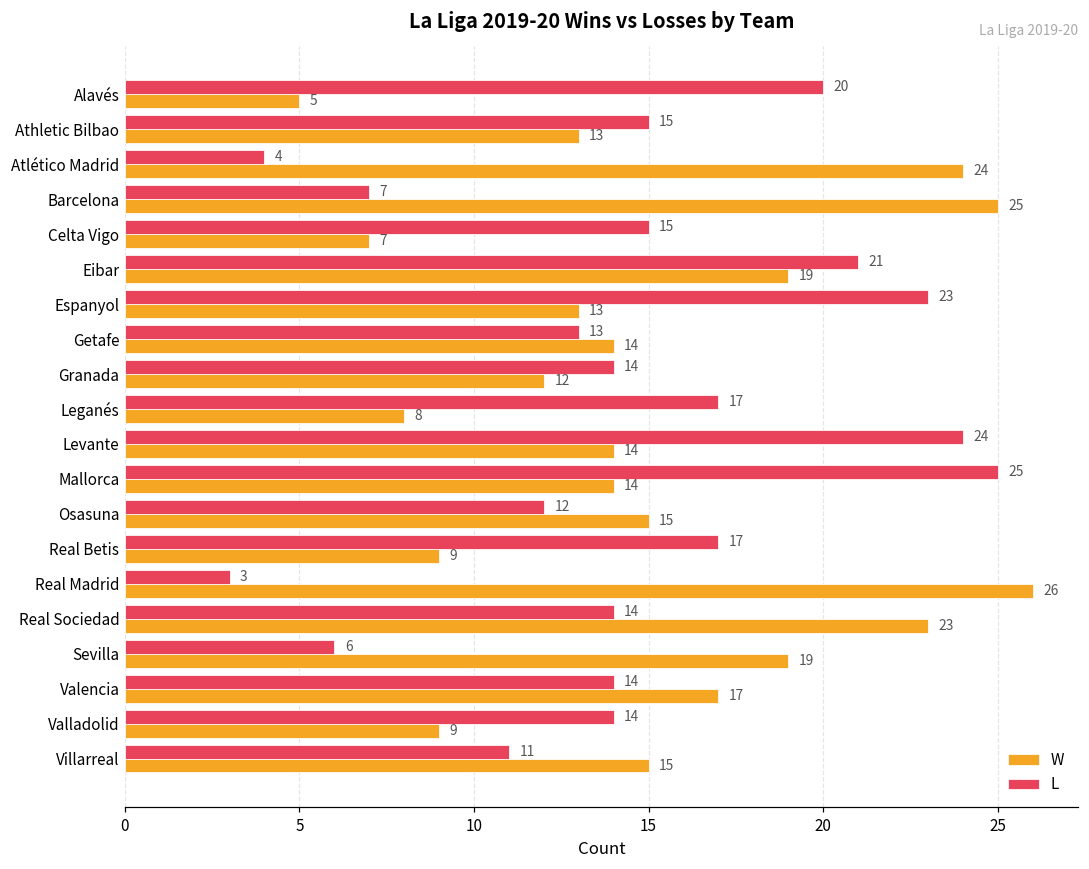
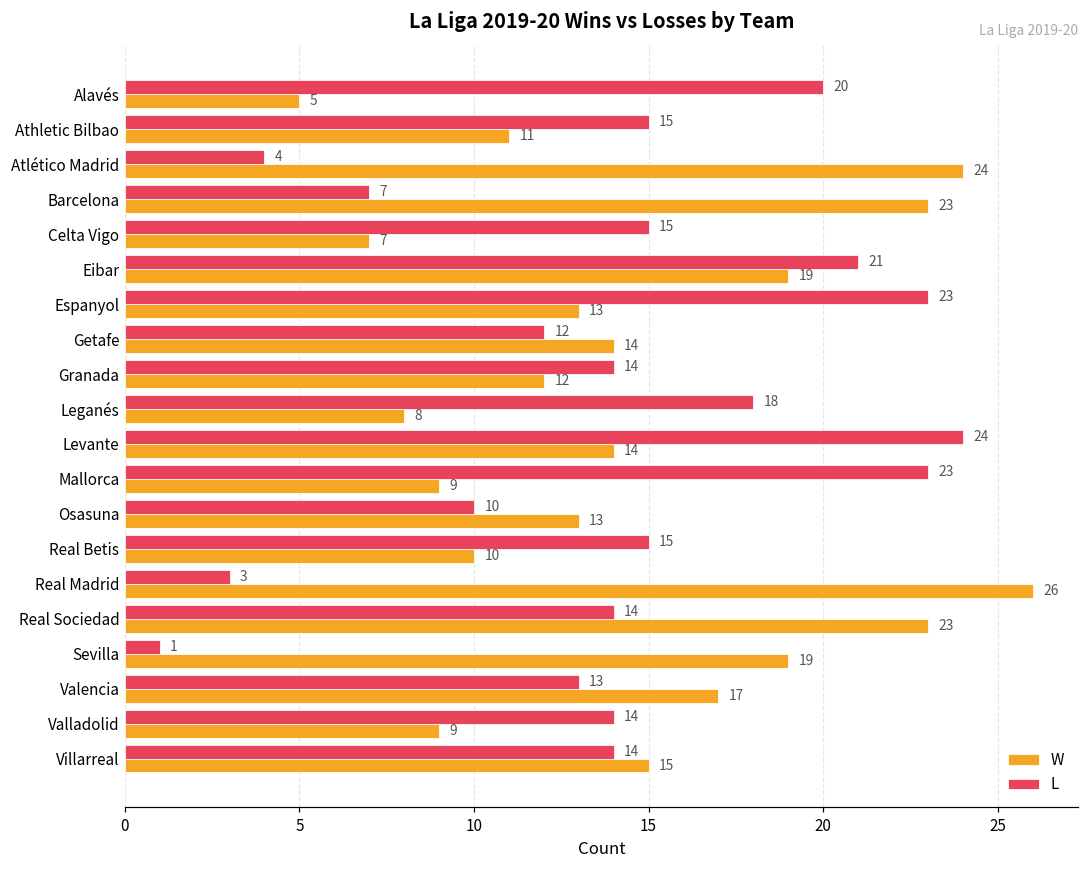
  {
    "W": {
      "Alavés": 5,
-     "Athletic Bilbao": 13,
+     "Athletic Bilbao": 11,
      "Atlético Madrid": 24,
-     "Barcelona": 25,
+     "Barcelona": 23,
      "Celta Vigo": 7,
      "Eibar": 19,
      "Espanyol": 13,
      "Getafe": 14,
      "Granada": 12,
      "Leganés": 8,
      "Levante": 14,
-     "Mallorca": 14,
-     "Osasuna": 15,
-     "Real Betis": 9,
+     "Mallorca": 9,
+     "Osasuna": 13,
+     "Real Betis": 10,
      "Real Madrid": 26,
      "Real Sociedad": 23,
      "Sevilla": 19,
      "Valencia": 17,
      "Valladolid": 9,
      "Villarreal": 15
    },
    "L": {
      "Alavés": 20,
      "Athletic Bilbao": 15,
      "Atlético Madrid": 4,
      "Barcelona": 7,
      "Celta Vigo": 15,
      "Eibar": 21,
      "Espanyol": 23,
-     "Getafe": 13,
+     "Getafe": 12,
      "Granada": 14,
-     "Leganés": 17,
+     "Leganés": 18,
      "Levante": 24,
-     "Mallorca": 25,
-     "Osasuna": 12,
-     "Real Betis": 17,
+     "Mallorca": 23,
+     "Osasuna": 10,
+     "Real Betis": 15,
      "Real Madrid": 3,
      "Real Sociedad": 14,
-     "Sevilla": 6,
-     "Valencia": 14,
+     "Sevilla": 1,
+     "Valencia": 13,
      "Valladolid": 14,
-     "Villarreal": 11
+     "Villarreal": 14
    }
  }
